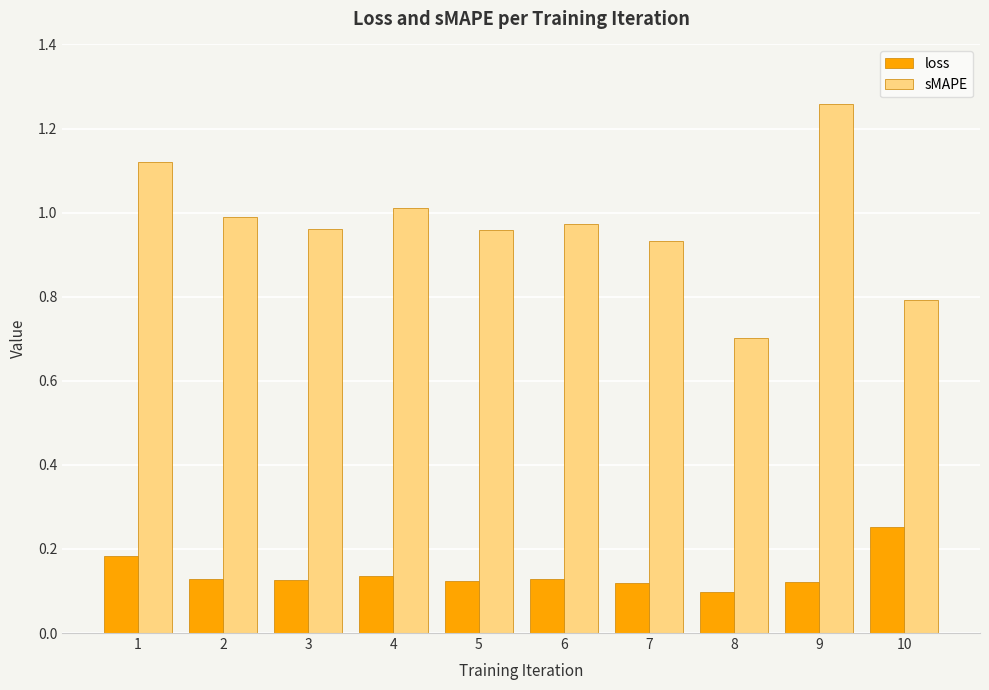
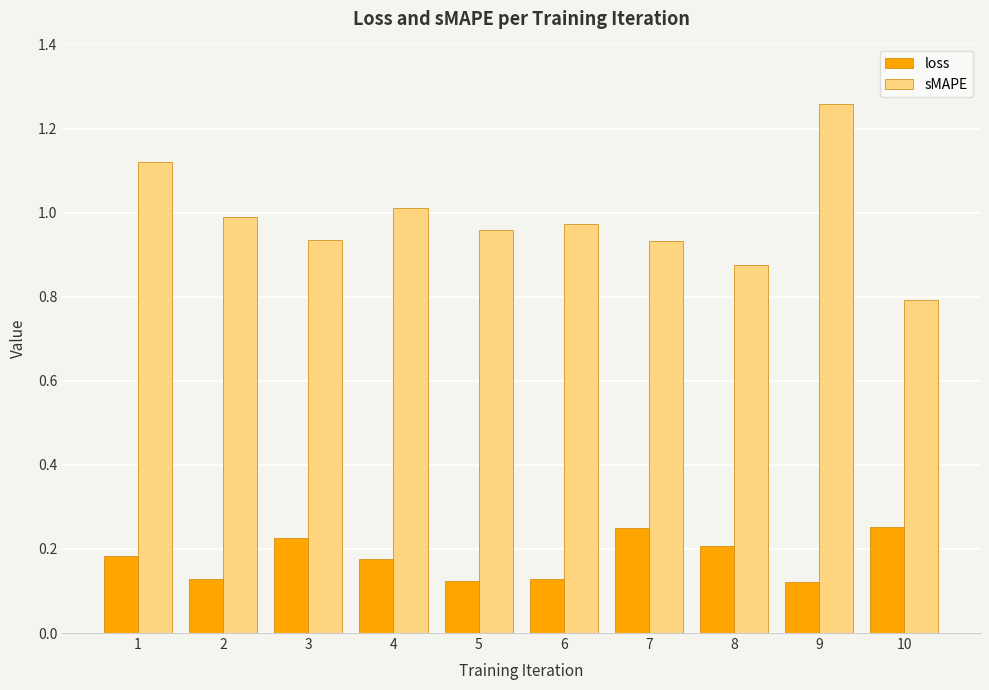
  {
    "loss": {
      "1": 0.18,
      "2": 0.13,
-     "3": 0.13,
-     "4": 0.14,
+     "3": 0.23,
+     "4": 0.18,
      "5": 0.12,
      "6": 0.13,
-     "7": 0.12,
-     "8": 0.10,
+     "7": 0.25,
+     "8": 0.21,
      "9": 0.12,
      "10": 0.25
    },
    "sMAPE": {
      "1": 1.12,
      "2": 0.99,
-     "3": 0.96,
+     "3": 0.93,
      "4": 1.01,
      "5": 0.96,
      "6": 0.97,
      "7": 0.93,
-     "8": 0.70,
+     "8": 0.88,
      "9": 1.26,
      "10": 0.79
    }
  }
